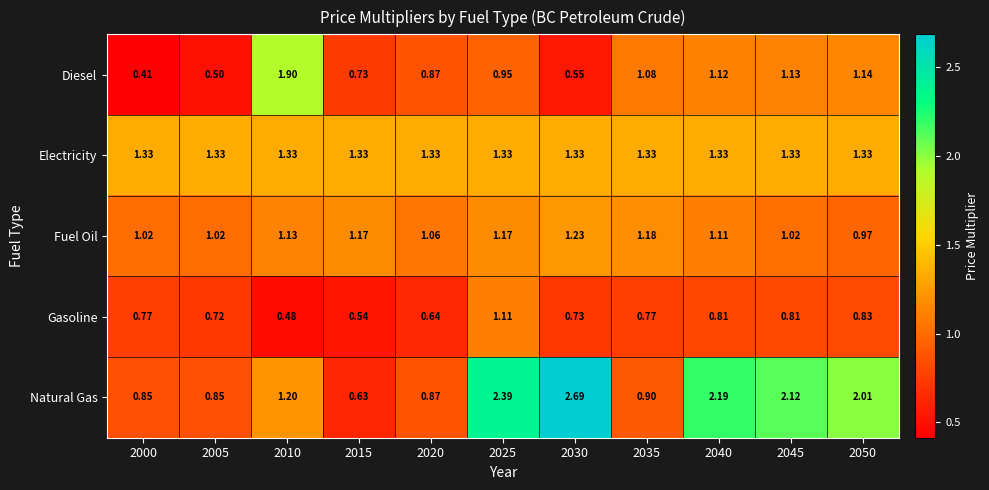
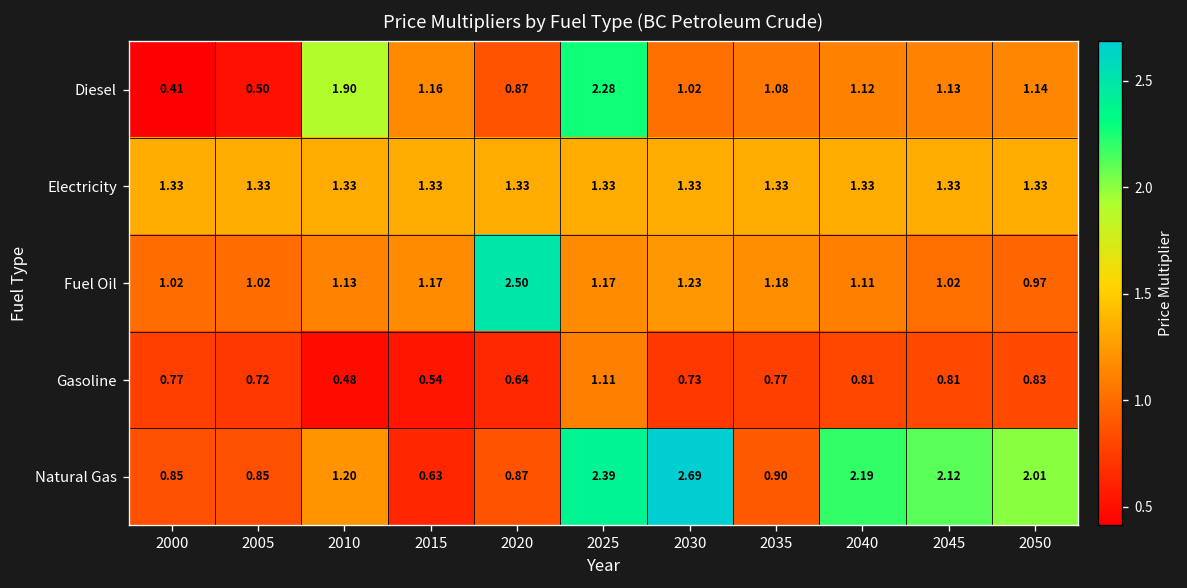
  {
    "Diesel": {
      "2000": 0.41,
      "2005": 0.50,
      "2010": 1.90,
-     "2015": 0.73,
+     "2015": 1.16,
      "2020": 0.87,
-     "2025": 0.95,
-     "2030": 0.55,
+     "2025": 2.28,
+     "2030": 1.02,
      "2035": 1.08,
      "2040": 1.12,
      "2045": 1.13,
      "2050": 1.14
    },
    "Electricity": {
      "2000": 1.33,
      "2005": 1.33,
      "2010": 1.33,
      "2015": 1.33,
      "2020": 1.33,
      "2025": 1.33,
      "2030": 1.33,
      "2035": 1.33,
      "2040": 1.33,
      "2045": 1.33,
      "2050": 1.33
    },
    "Fuel Oil": {
      "2000": 1.02,
      "2005": 1.02,
      "2010": 1.13,
      "2015": 1.17,
-     "2020": 1.06,
+     "2020": 2.50,
      "2025": 1.17,
      "2030": 1.23,
      "2035": 1.18,
      "2040": 1.11,
      "2045": 1.02,
      "2050": 0.97
    },
    "Gasoline": {
      "2000": 0.77,
      "2005": 0.72,
      "2010": 0.48,
      "2015": 0.54,
      "2020": 0.64,
      "2025": 1.11,
      "2030": 0.73,
      "2035": 0.77,
      "2040": 0.81,
      "2045": 0.81,
      "2050": 0.83
    },
    "Natural Gas": {
      "2000": 0.85,
      "2005": 0.85,
      "2010": 1.20,
      "2015": 0.63,
      "2020": 0.87,
      "2025": 2.39,
      "2030": 2.69,
      "2035": 0.90,
      "2040": 2.19,
      "2045": 2.12,
      "2050": 2.01
    }
  }
